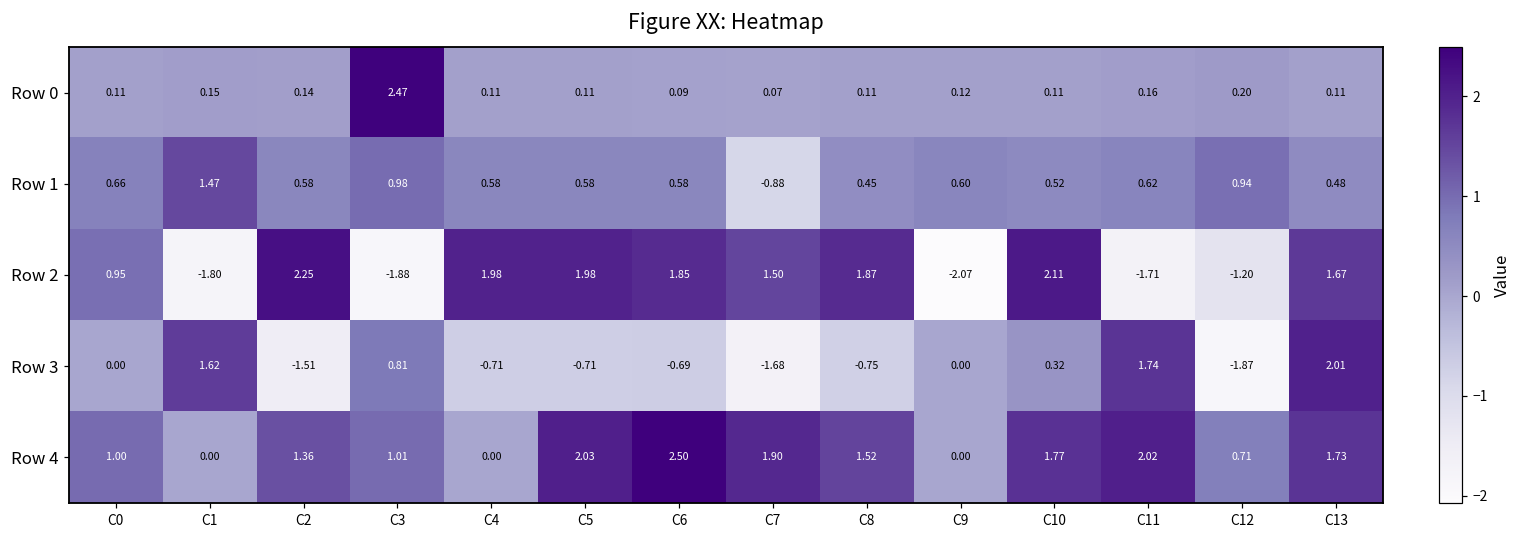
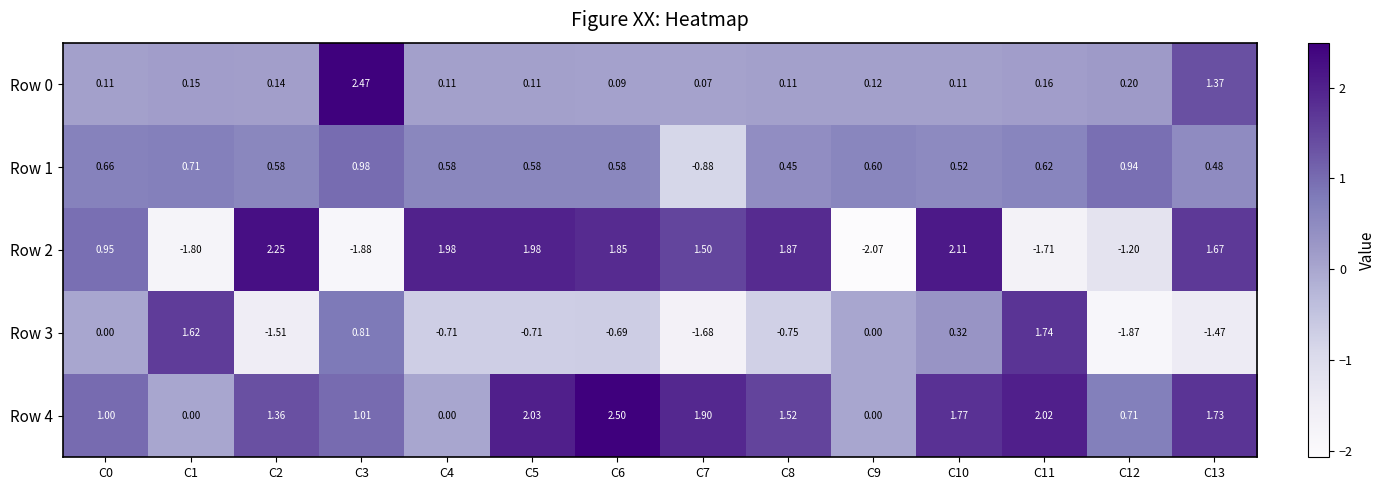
  {
    "Row 0": {
      "C0": 0.11,
      "C1": 0.15,
      "C2": 0.14,
      "C3": 2.47,
      "C4": 0.11,
      "C5": 0.11,
      "C6": 0.09,
      "C7": 0.07,
      "C8": 0.11,
      "C9": 0.12,
      "C10": 0.11,
      "C11": 0.16,
      "C12": 0.20,
-     "C13": 0.11
+     "C13": 1.37
    },
    "Row 1": {
      "C0": 0.66,
-     "C1": 1.47,
+     "C1": 0.71,
      "C2": 0.58,
      "C3": 0.98,
      "C4": 0.58,
      "C5": 0.58,
      "C6": 0.58,
      "C7": -0.88,
      "C8": 0.45,
      "C9": 0.60,
      "C10": 0.52,
      "C11": 0.62,
      "C12": 0.94,
      "C13": 0.48
    },
    "Row 2": {
      "C0": 0.95,
      "C1": -1.80,
      "C2": 2.25,
      "C3": -1.88,
      "C4": 1.98,
      "C5": 1.98,
      "C6": 1.85,
      "C7": 1.50,
      "C8": 1.87,
      "C9": -2.07,
      "C10": 2.11,
      "C11": -1.71,
      "C12": -1.20,
      "C13": 1.67
    },
    "Row 3": {
      "C0": 0.00,
      "C1": 1.62,
      "C2": -1.51,
      "C3": 0.81,
      "C4": -0.71,
      "C5": -0.71,
      "C6": -0.69,
      "C7": -1.68,
      "C8": -0.75,
      "C9": 0.00,
      "C10": 0.32,
      "C11": 1.74,
      "C12": -1.87,
-     "C13": 2.01
+     "C13": -1.47
    },
    "Row 4": {
      "C0": 1.00,
      "C1": 0.00,
      "C2": 1.36,
      "C3": 1.01,
      "C4": 0.00,
      "C5": 2.03,
      "C6": 2.50,
      "C7": 1.90,
      "C8": 1.52,
      "C9": 0.00,
      "C10": 1.77,
      "C11": 2.02,
      "C12": 0.71,
      "C13": 1.73
    }
  }
